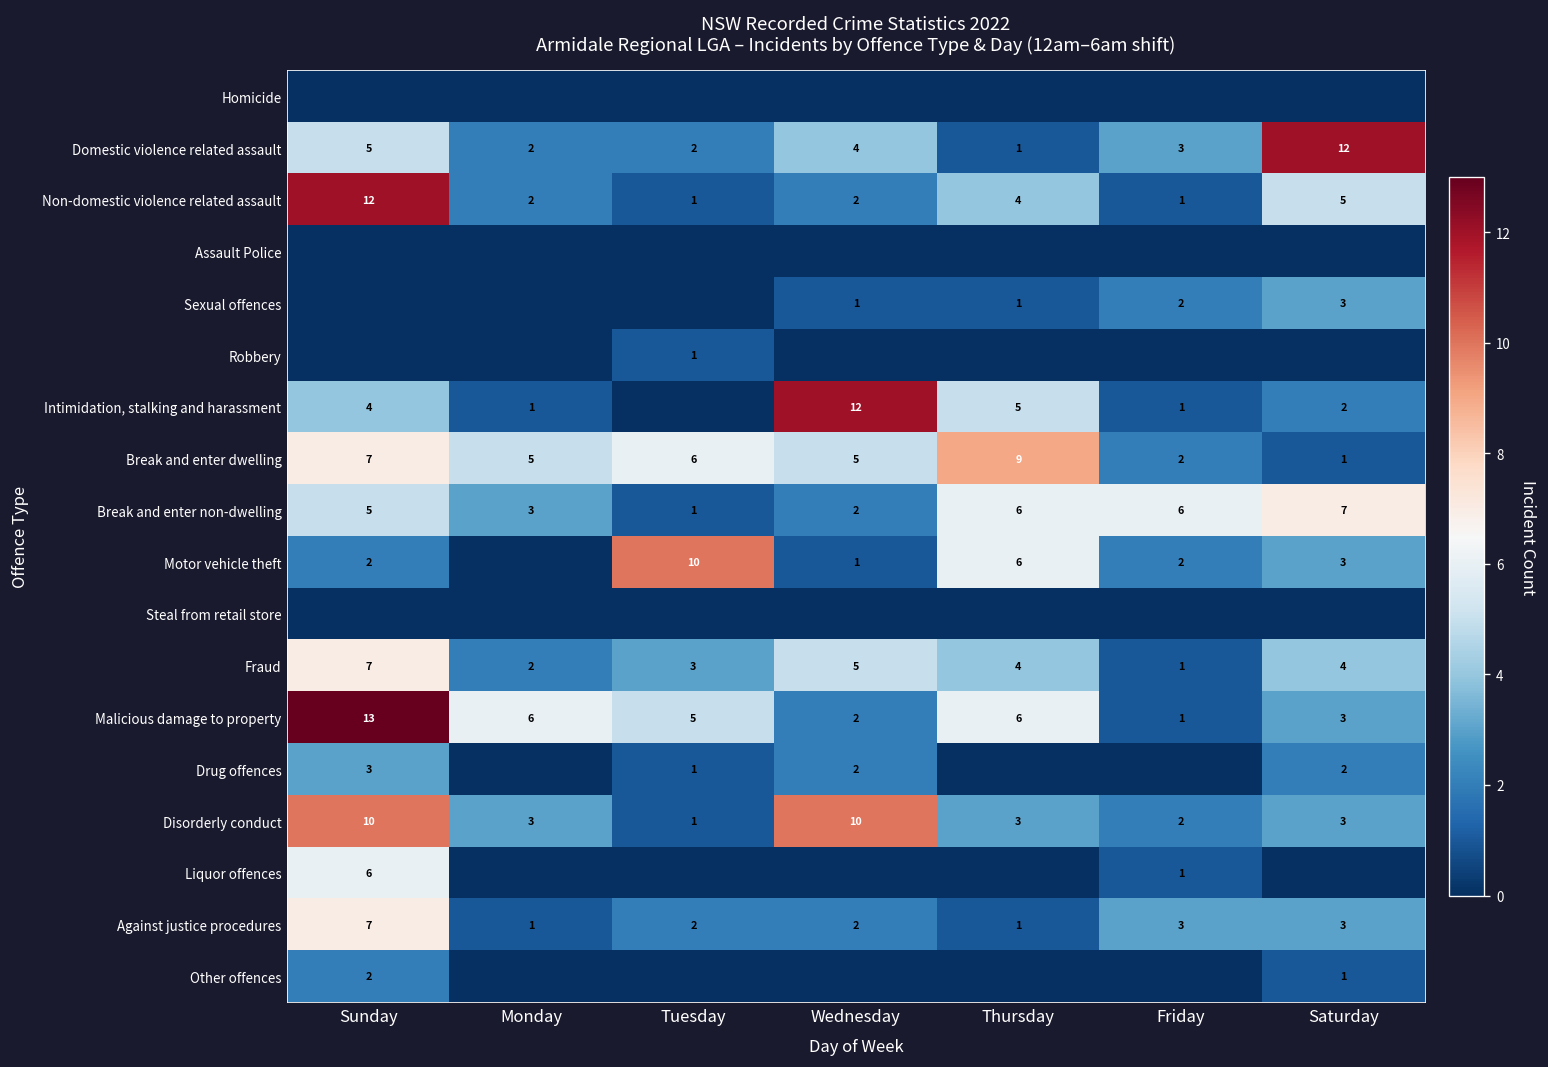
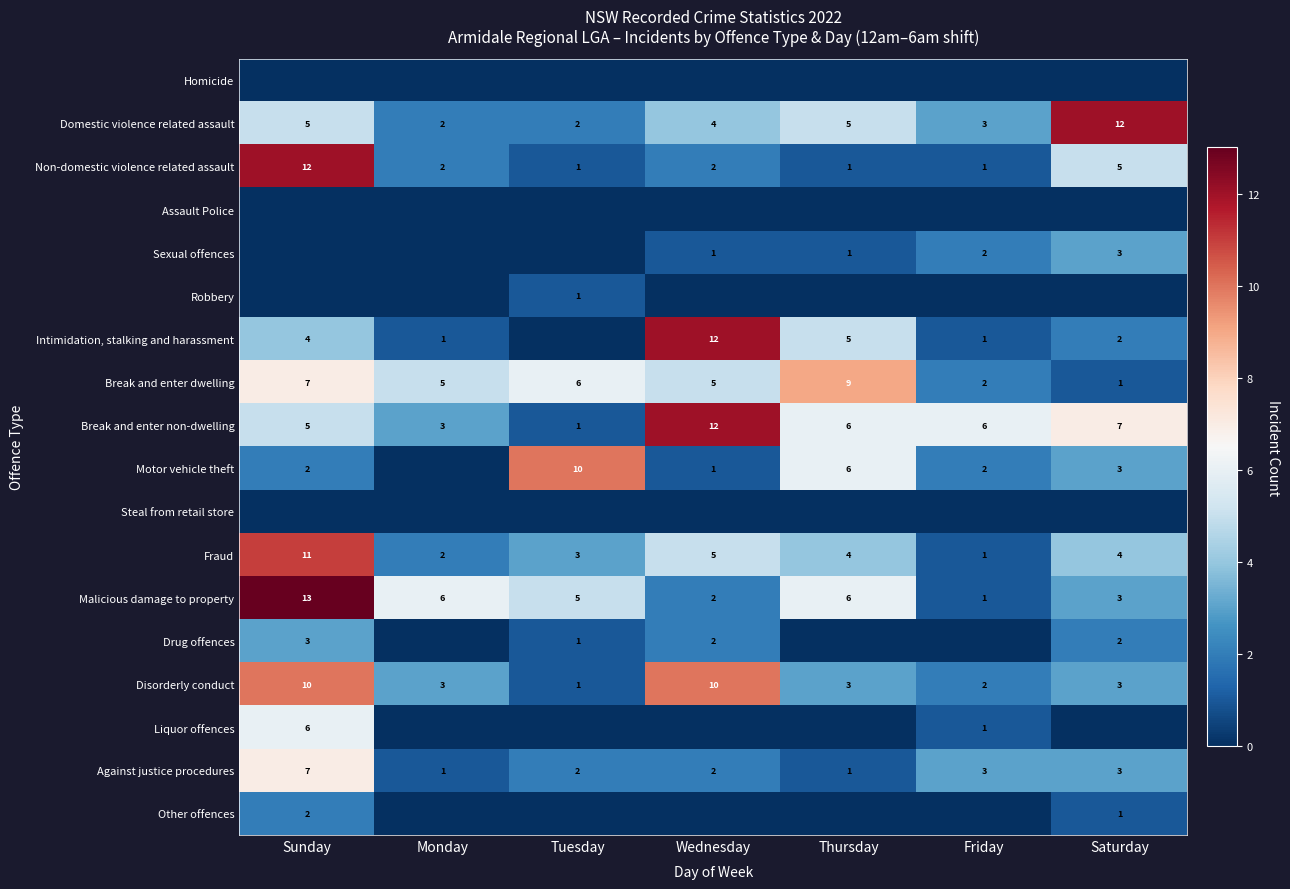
  {
    "Domestic violence related assault": {
      "Sunday": 5,
      "Monday": 2,
      "Tuesday": 2,
      "Wednesday": 4,
-     "Thursday": 1,
+     "Thursday": 5,
      "Friday": 3,
      "Saturday": 12
    },
    "Non-domestic violence related assault": {
      "Sunday": 12,
      "Monday": 2,
      "Tuesday": 1,
      "Wednesday": 2,
-     "Thursday": 4,
+     "Thursday": 1,
      "Friday": 1,
      "Saturday": 5
    },
    "Sexual offences": {
      "Wednesday": 1,
      "Thursday": 1,
      "Friday": 2,
      "Saturday": 3
    },
    "Robbery": {
      "Tuesday": 1
    },
    "Intimidation, stalking and harassment": {
      "Sunday": 4,
      "Monday": 1,
      "Wednesday": 12,
      "Thursday": 5,
      "Friday": 1,
      "Saturday": 2
    },
    "Break and enter dwelling": {
      "Sunday": 7,
      "Monday": 5,
      "Tuesday": 6,
      "Wednesday": 5,
      "Thursday": 9,
      "Friday": 2,
      "Saturday": 1
    },
    "Break and enter non-dwelling": {
      "Sunday": 5,
      "Monday": 3,
      "Tuesday": 1,
-     "Wednesday": 2,
+     "Wednesday": 12,
      "Thursday": 6,
      "Friday": 6,
      "Saturday": 7
    },
    "Motor vehicle theft": {
      "Sunday": 2,
      "Tuesday": 10,
      "Wednesday": 1,
      "Thursday": 6,
      "Friday": 2,
      "Saturday": 3
    },
    "Fraud": {
-     "Sunday": 7,
+     "Sunday": 11,
      "Monday": 2,
      "Tuesday": 3,
      "Wednesday": 5,
      "Thursday": 4,
      "Friday": 1,
      "Saturday": 4
    },
    "Malicious damage to property": {
      "Sunday": 13,
      "Monday": 6,
      "Tuesday": 5,
      "Wednesday": 2,
      "Thursday": 6,
      "Friday": 1,
      "Saturday": 3
    },
    "Drug offences": {
      "Sunday": 3,
      "Tuesday": 1,
      "Wednesday": 2,
      "Saturday": 2
    },
    "Disorderly conduct": {
      "Sunday": 10,
      "Monday": 3,
      "Tuesday": 1,
      "Wednesday": 10,
      "Thursday": 3,
      "Friday": 2,
      "Saturday": 3
    },
    "Liquor offences": {
      "Sunday": 6,
      "Friday": 1
    },
    "Against justice procedures": {
      "Sunday": 7,
      "Monday": 1,
      "Tuesday": 2,
      "Wednesday": 2,
      "Thursday": 1,
      "Friday": 3,
      "Saturday": 3
    },
    "Other offences": {
      "Sunday": 2,
      "Saturday": 1
    }
  }
